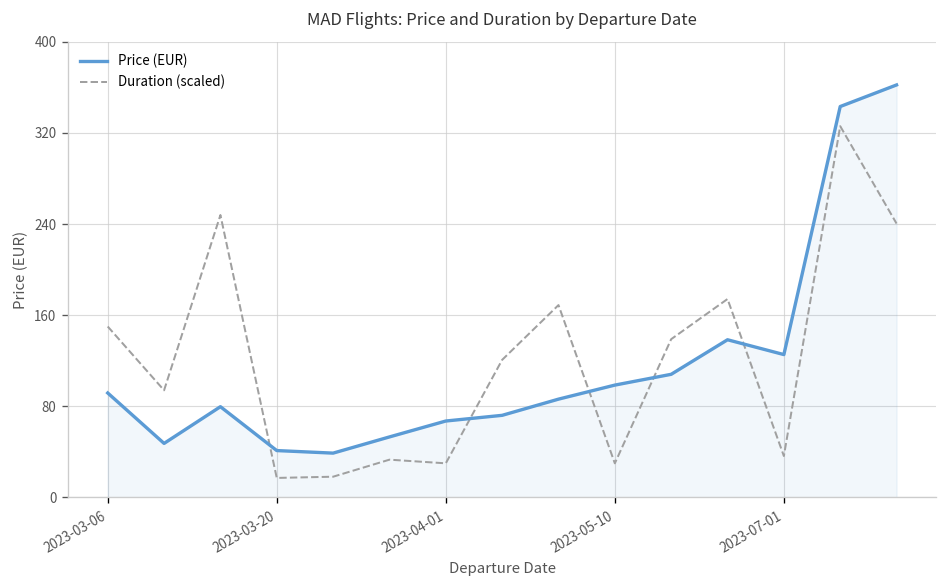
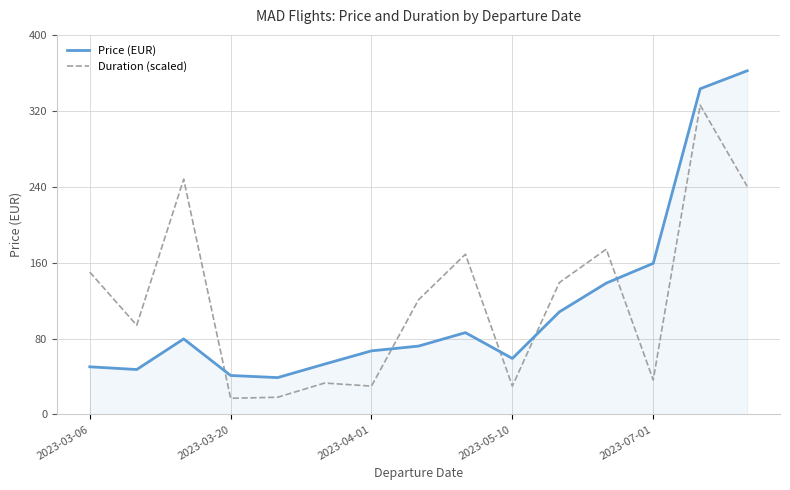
  {
    "Price (EUR)": {
-     "2023-03-06": 90,
+     "2023-03-06": 50,
      "2023-03-20": 40,
      "2023-04-01": 70,
-     "2023-05-10": 100,
-     "2023-07-01": 130
+     "2023-05-10": 60,
+     "2023-07-01": 160
    },
    "Duration (scaled)": {
      "2023-03-06": 150,
      "2023-03-20": 20,
      "2023-04-01": 30,
      "2023-05-10": 30,
      "2023-07-01": 40
    }
  }
